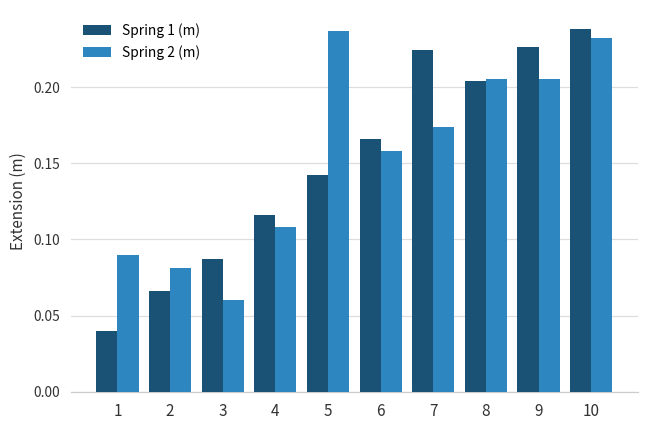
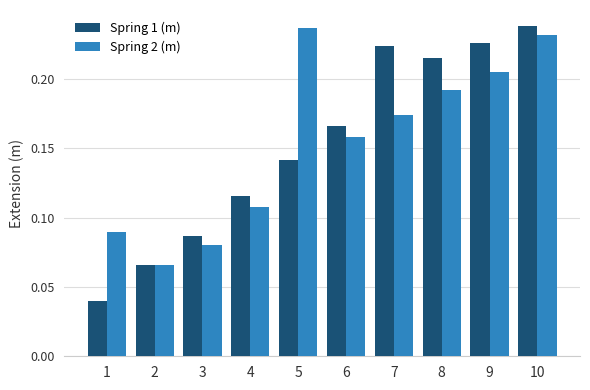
  {
    "Spring 1 (m)": {
      "1": 0.040,
      "2": 0.066,
      "3": 0.087,
      "4": 0.116,
      "5": 0.142,
      "6": 0.166,
      "7": 0.224,
-     "8": 0.204,
+     "8": 0.215,
      "9": 0.226,
      "10": 0.238
    },
    "Spring 2 (m)": {
      "1": 0.090,
-     "2": 0.081,
-     "3": 0.06,
+     "2": 0.066,
+     "3": 0.08,
      "4": 0.108,
      "5": 0.237,
      "6": 0.158,
      "7": 0.174,
-     "8": 0.205,
+     "8": 0.192,
      "9": 0.205,
      "10": 0.232
    }
  }
